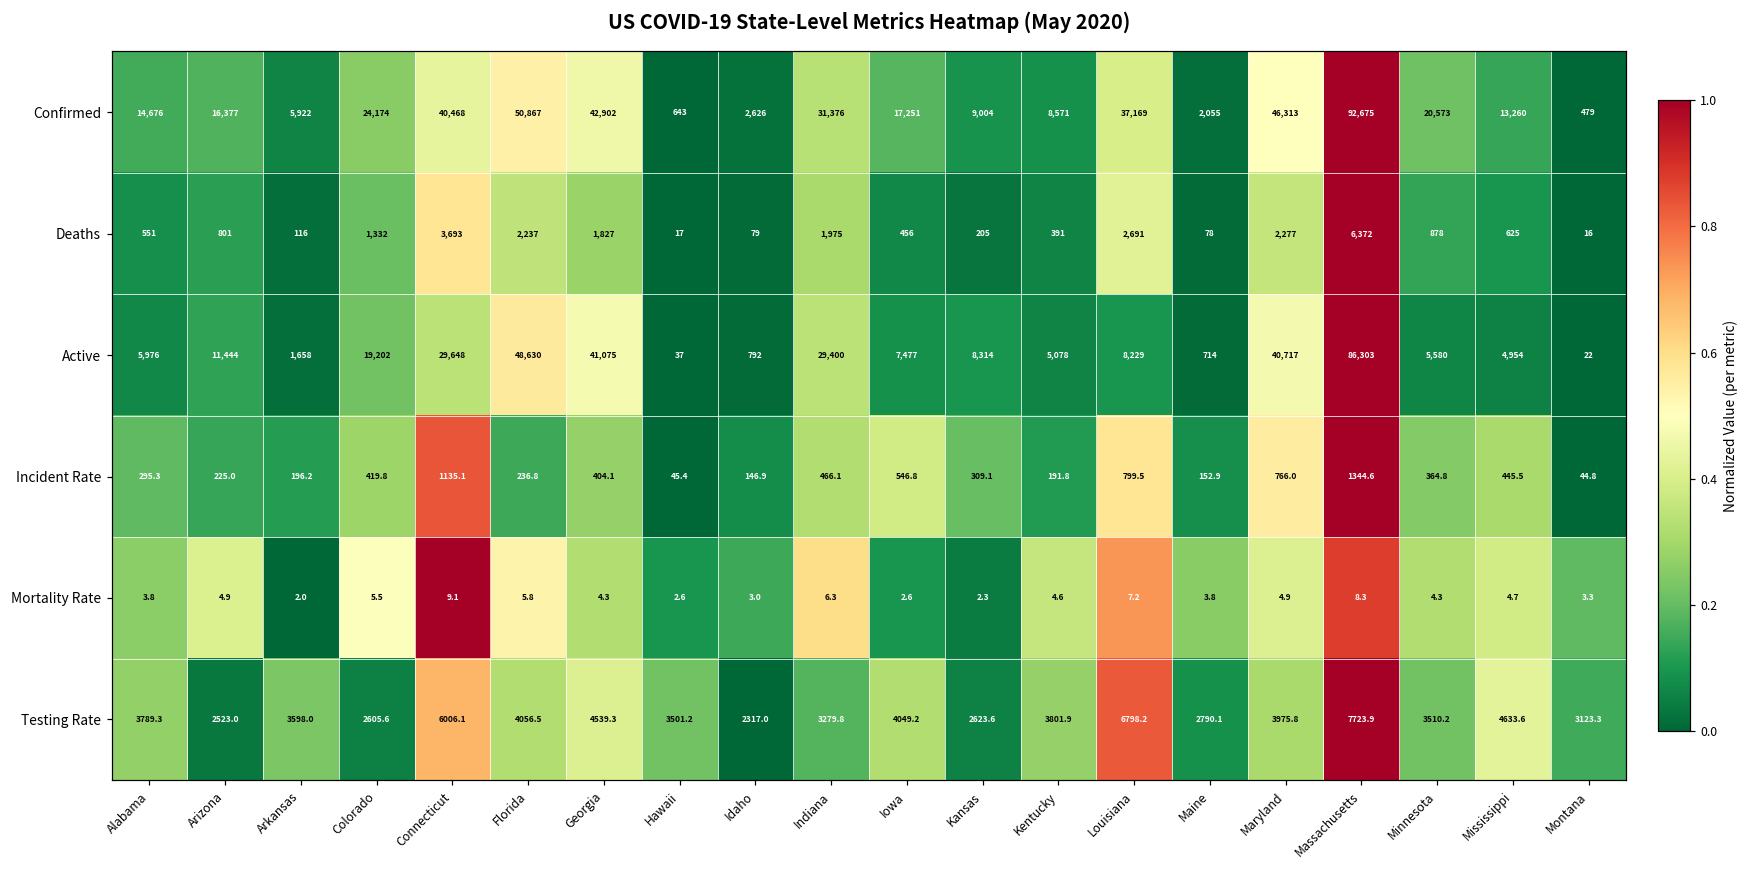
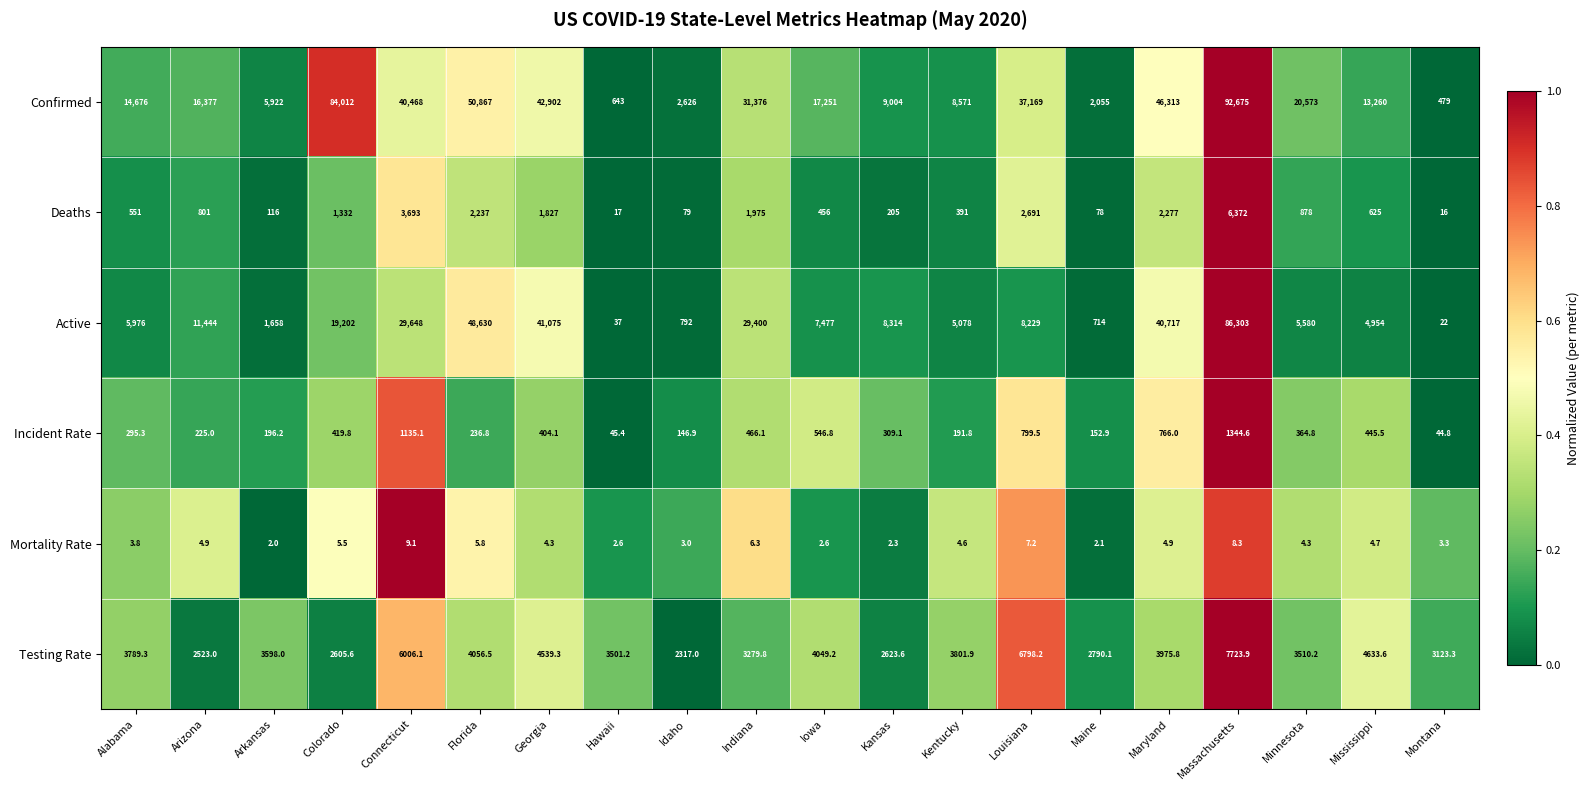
  {
    "Confirmed": {
      "Alabama": "14,676",
      "Arizona": "16,377",
      "Arkansas": "5,922",
-     "Colorado": "24,174",
+     "Colorado": "84,012",
      "Connecticut": "40,468",
      "Florida": "50,867",
      "Georgia": "42,902",
      "Hawaii": "643",
      "Idaho": "2,626",
      "Indiana": "31,376",
      "Iowa": "17,251",
      "Kansas": "9,004",
      "Kentucky": "8,571",
      "Louisiana": "37,169",
      "Maine": "2,055",
      "Maryland": "46,313",
      "Massachusetts": "92,675",
      "Minnesota": "20,573",
      "Mississippi": "13,260",
      "Montana": "479"
    },
    "Deaths": {
      "Alabama": "551",
      "Arizona": "801",
      "Arkansas": "116",
      "Colorado": "1,332",
      "Connecticut": "3,693",
      "Florida": "2,237",
      "Georgia": "1,827",
      "Hawaii": "17",
      "Idaho": "79",
      "Indiana": "1,975",
      "Iowa": "456",
      "Kansas": "205",
      "Kentucky": "391",
      "Louisiana": "2,691",
      "Maine": "78",
      "Maryland": "2,277",
      "Massachusetts": "6,372",
      "Minnesota": "878",
      "Mississippi": "625",
      "Montana": "16"
    },
    "Active": {
      "Alabama": "5,976",
      "Arizona": "11,444",
      "Arkansas": "1,658",
      "Colorado": "19,202",
      "Connecticut": "29,648",
      "Florida": "48,630",
      "Georgia": "41,075",
      "Hawaii": "37",
      "Idaho": "792",
      "Indiana": "29,400",
      "Iowa": "7,477",
      "Kansas": "8,314",
      "Kentucky": "5,078",
      "Louisiana": "8,229",
      "Maine": "714",
      "Maryland": "40,717",
      "Massachusetts": "86,303",
      "Minnesota": "5,580",
      "Mississippi": "4,954",
      "Montana": "22"
    },
    "Incident Rate": {
      "Alabama": "295.3",
      "Arizona": "225.0",
      "Arkansas": "196.2",
      "Colorado": "419.8",
      "Connecticut": "1135.1",
      "Florida": "236.8",
      "Georgia": "404.1",
      "Hawaii": "45.4",
      "Idaho": "146.9",
      "Indiana": "466.1",
      "Iowa": "546.8",
      "Kansas": "309.1",
      "Kentucky": "191.8",
      "Louisiana": "799.5",
      "Maine": "152.9",
      "Maryland": "766.0",
      "Massachusetts": "1344.6",
      "Minnesota": "364.8",
      "Mississippi": "445.5",
      "Montana": "44.8"
    },
    "Mortality Rate": {
      "Alabama": "3.8",
      "Arizona": "4.9",
      "Arkansas": "2.0",
      "Colorado": "5.5",
      "Connecticut": "9.1",
      "Florida": "5.8",
      "Georgia": "4.3",
      "Hawaii": "2.6",
      "Idaho": "3.0",
      "Indiana": "6.3",
      "Iowa": "2.6",
      "Kansas": "2.3",
      "Kentucky": "4.6",
      "Louisiana": "7.2",
-     "Maine": "3.8",
+     "Maine": "2.1",
      "Maryland": "4.9",
      "Massachusetts": "8.3",
      "Minnesota": "4.3",
      "Mississippi": "4.7",
      "Montana": "3.3"
    },
    "Testing Rate": {
      "Alabama": "3789.3",
      "Arizona": "2523.0",
      "Arkansas": "3598.0",
      "Colorado": "2605.6",
      "Connecticut": "6006.1",
      "Florida": "4056.5",
      "Georgia": "4539.3",
      "Hawaii": "3501.2",
      "Idaho": "2317.0",
      "Indiana": "3279.8",
      "Iowa": "4049.2",
      "Kansas": "2623.6",
      "Kentucky": "3801.9",
      "Louisiana": "6798.2",
      "Maine": "2790.1",
      "Maryland": "3975.8",
      "Massachusetts": "7723.9",
      "Minnesota": "3510.2",
      "Mississippi": "4633.6",
      "Montana": "3123.3"
    }
  }
